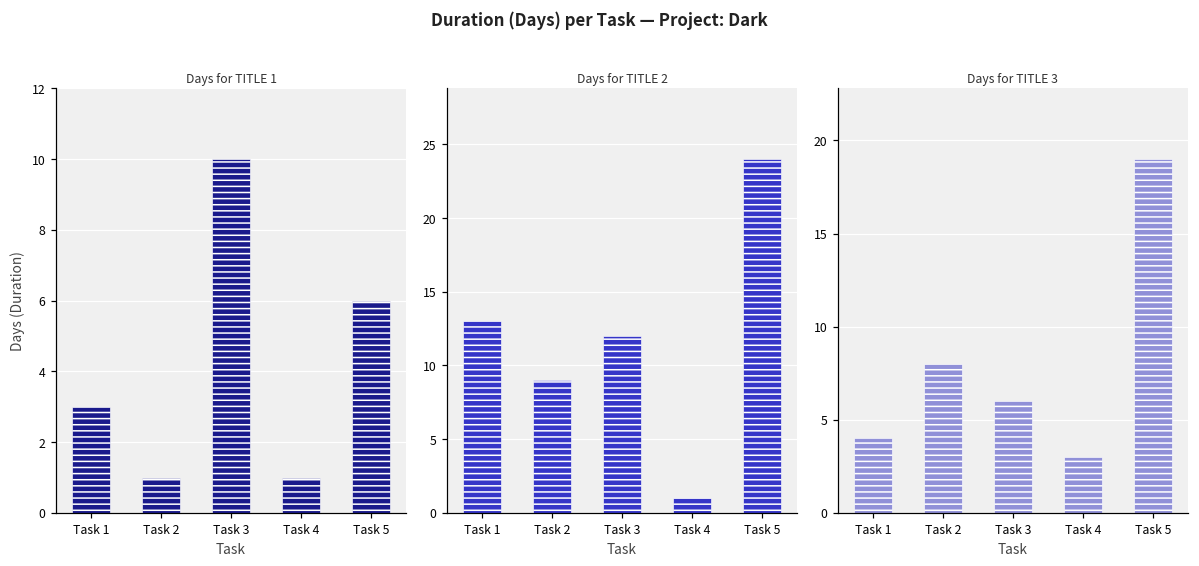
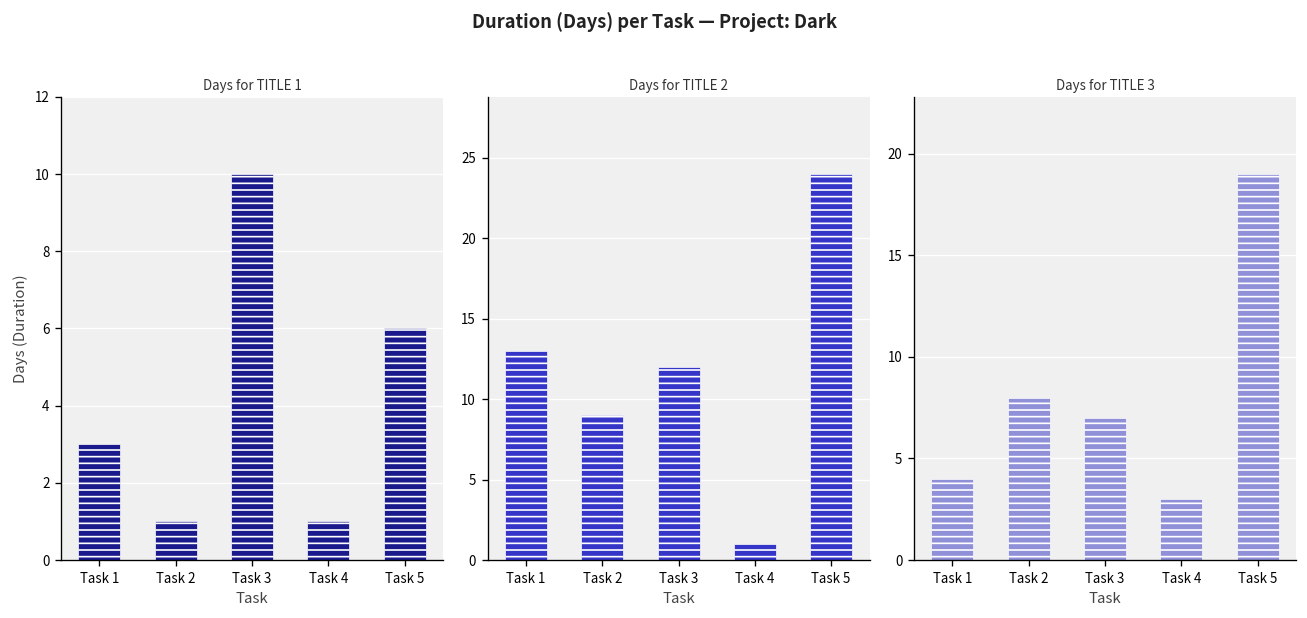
  {
    "Days for TITLE 1": {
      "Task 1": 3.0,
      "Task 2": 1.0,
      "Task 3": 10.0,
      "Task 4": 1.0,
      "Task 5": 6.0
    },
    "Days for TITLE 2": {
      "Task 1": 13.0,
      "Task 2": 9.0,
      "Task 3": 12.0,
      "Task 4": 1.0,
      "Task 5": 24.0
    },
    "Days for TITLE 3": {
      "Task 1": 4,
      "Task 2": 8,
-     "Task 3": 6,
+     "Task 3": 7,
      "Task 4": 3,
      "Task 5": 19
    }
  }
